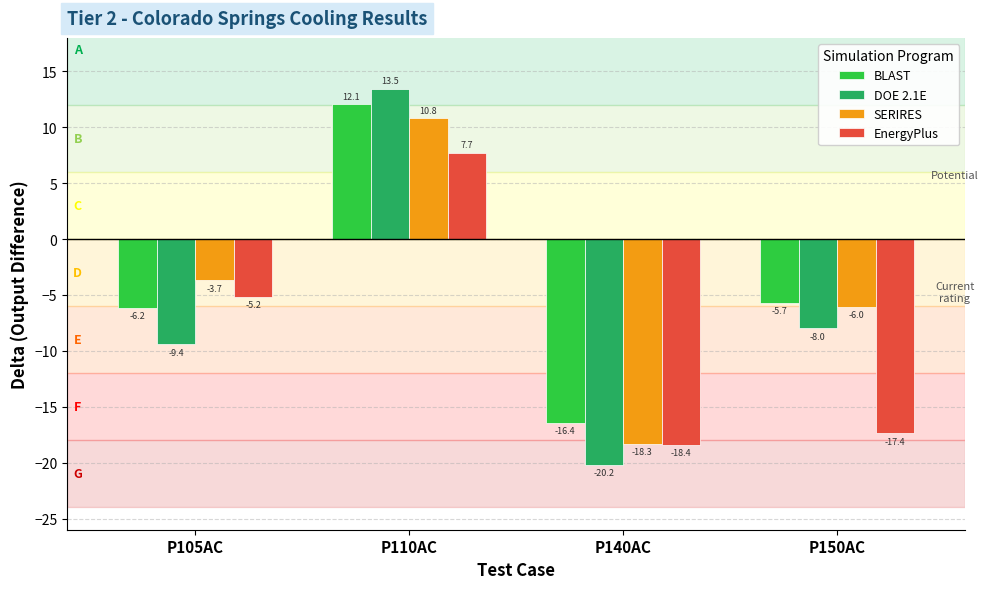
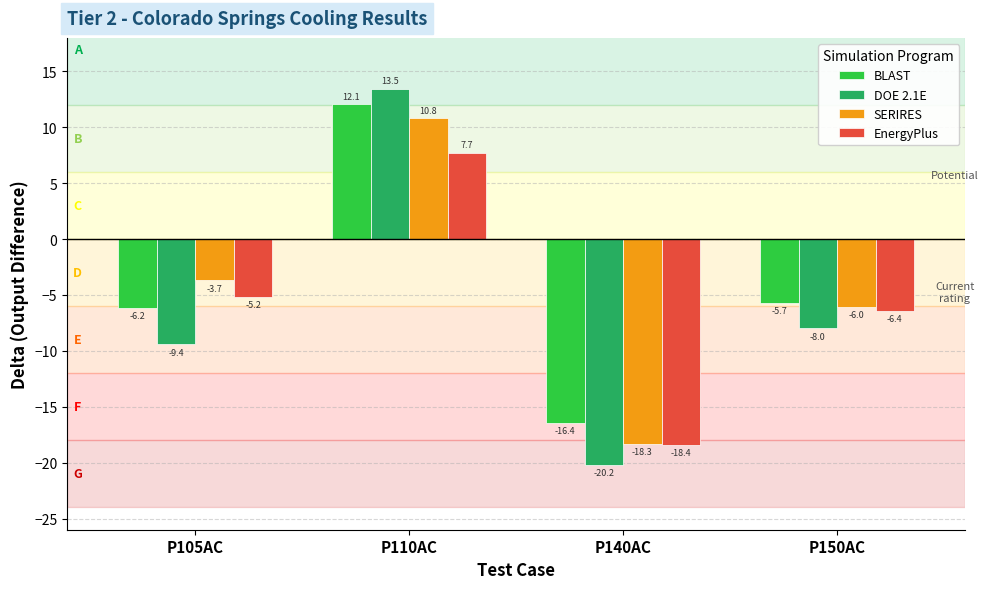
  {
    "SERIRES": {
      "P105AC": -3.7,
      "P110AC": 10.8,
      "P140AC": -18.3,
      "P150AC": -6.0
    },
    "EnergyPlus": {
      "P105AC": -5.2,
      "P110AC": 7.7,
      "P140AC": -18.4,
-     "P150AC": -17.4
+     "P150AC": -6.4
    }
  }
